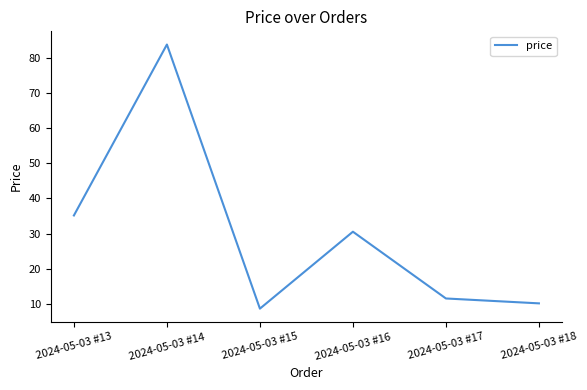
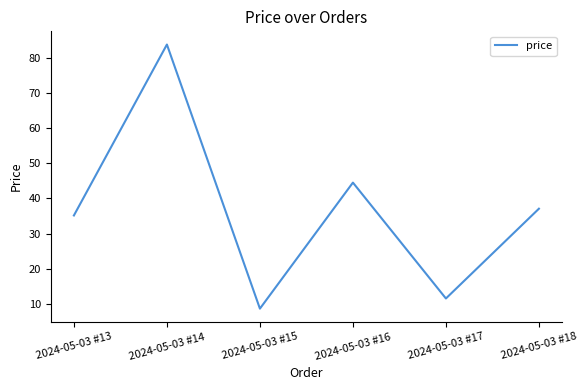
  {
    "2024-05-03 #13": 35,
    "2024-05-03 #14": 84,
    "2024-05-03 #15": 9,
-   "2024-05-03 #16": 31,
+   "2024-05-03 #16": 44,
    "2024-05-03 #17": 12,
-   "2024-05-03 #18": 10
+   "2024-05-03 #18": 37
  }
